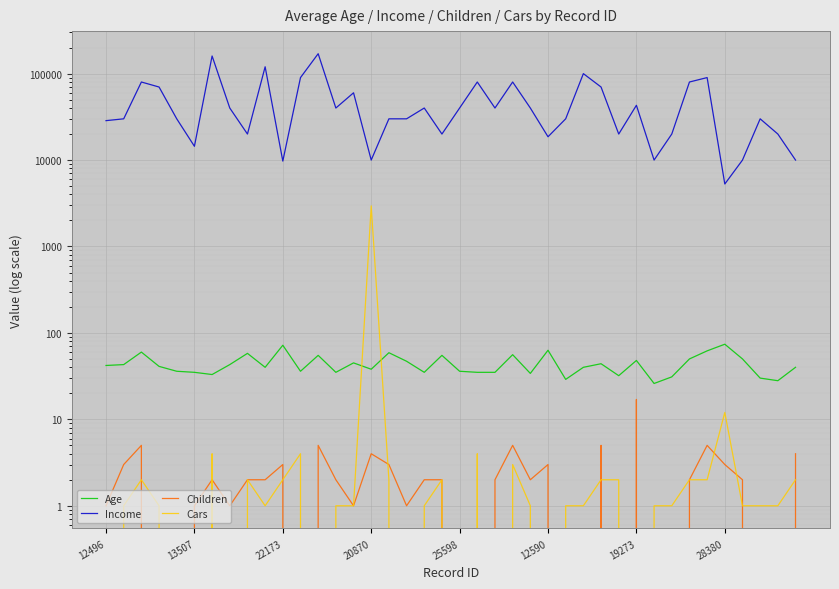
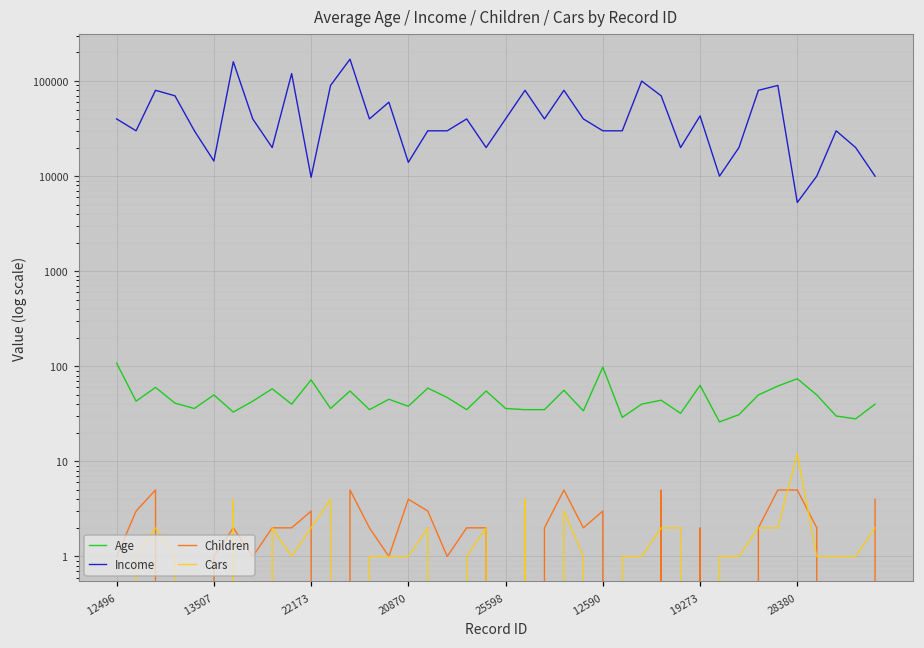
  {
    "Age": {
-     "12496": 40,
-     "13507": 35,
+     "12496": 110,
+     "13507": 50,
      "22173": 70,
      "20870": 40,
      "25598": 36,
-     "12590": 60,
-     "19273": 50,
+     "12590": 100,
+     "19273": 60,
      "28380": 70
    },
    "Income": {
-     "12496": 29000,
+     "12496": 40000,
      "13507": 14000,
      "22173": 10000,
-     "20870": 10000,
+     "20870": 14000,
      "25598": 40000,
-     "12590": 19000,
+     "12590": 30000,
      "19273": 40000,
      "28380": 5000
    },
    "Children": {
      "22173": 3,
      "20870": 4,
      "12590": 3,
-     "19273": 17,
-     "28380": 3
+     "19273": 2,
+     "28380": 5
    },
    "Cars": {
      "22173": 2,
-     "20870": 3000,
+     "20870": 1,
      "28380": 12
    }
  }
